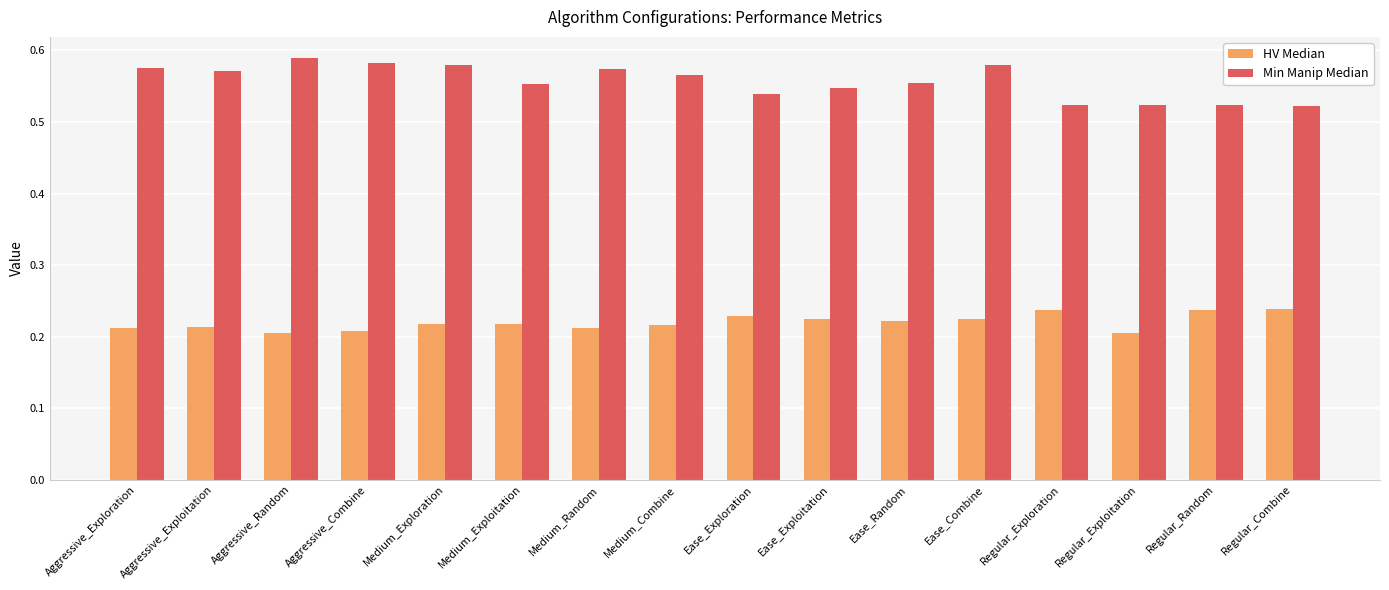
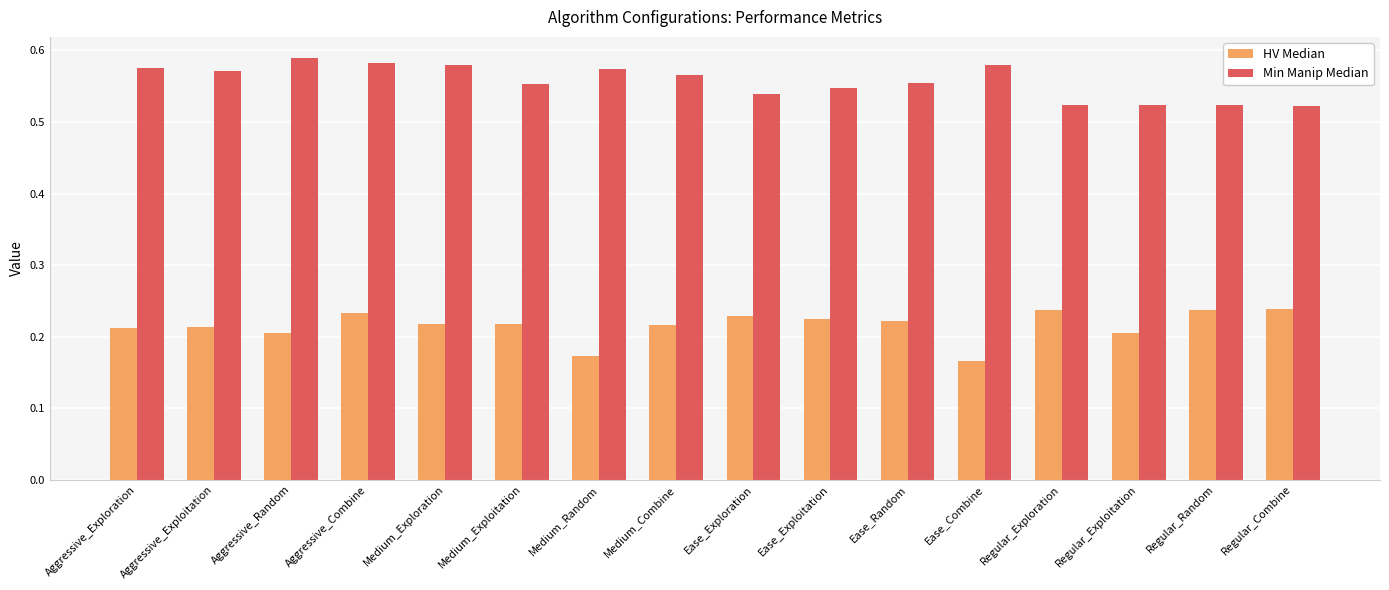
  {
    "HV Median": {
      "Aggressive_Exploration": 0.21,
      "Aggressive_Exploitation": 0.21,
      "Aggressive_Random": 0.20,
-     "Aggressive_Combine": 0.21,
+     "Aggressive_Combine": 0.23,
      "Medium_Exploration": 0.22,
      "Medium_Exploitation": 0.22,
-     "Medium_Random": 0.21,
+     "Medium_Random": 0.17,
      "Medium_Combine": 0.22,
      "Ease_Exploration": 0.23,
      "Ease_Exploitation": 0.22,
      "Ease_Random": 0.22,
-     "Ease_Combine": 0.22,
+     "Ease_Combine": 0.17,
      "Regular_Exploration": 0.24,
      "Regular_Exploitation": 0.20,
      "Regular_Random": 0.24,
      "Regular_Combine": 0.24
    },
    "Min Manip Median": {
      "Aggressive_Exploration": 0.58,
      "Aggressive_Exploitation": 0.57,
      "Aggressive_Random": 0.59,
      "Aggressive_Combine": 0.58,
      "Medium_Exploration": 0.58,
      "Medium_Exploitation": 0.55,
      "Medium_Random": 0.57,
      "Medium_Combine": 0.57,
      "Ease_Exploration": 0.54,
      "Ease_Exploitation": 0.55,
      "Ease_Random": 0.55,
      "Ease_Combine": 0.58,
      "Regular_Exploration": 0.52,
      "Regular_Exploitation": 0.52,
      "Regular_Random": 0.52,
      "Regular_Combine": 0.52
    }
  }
